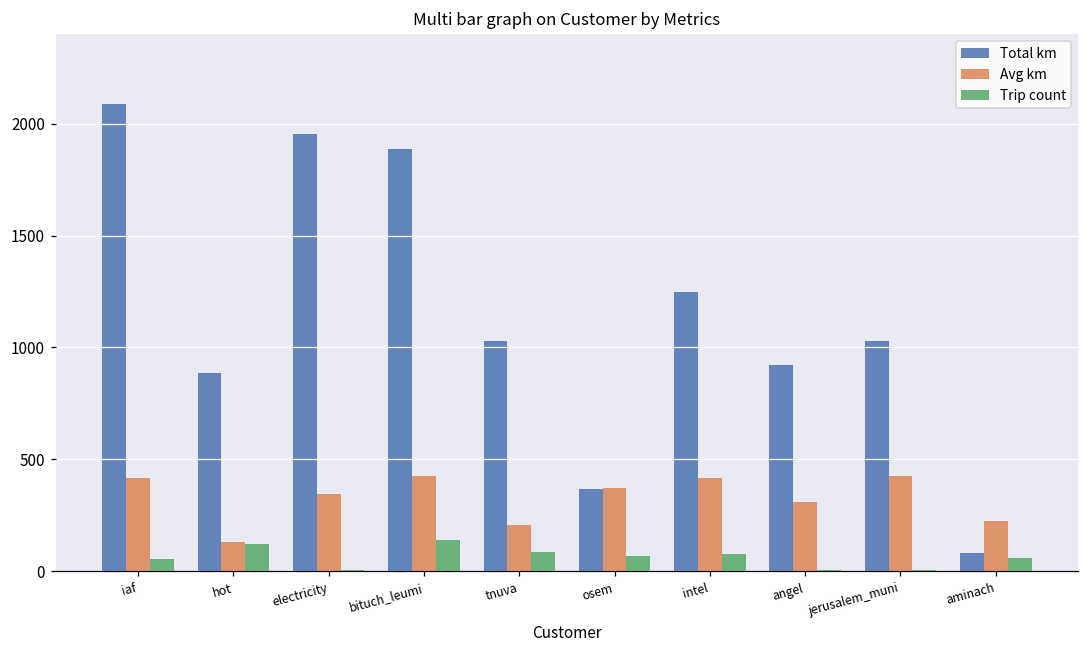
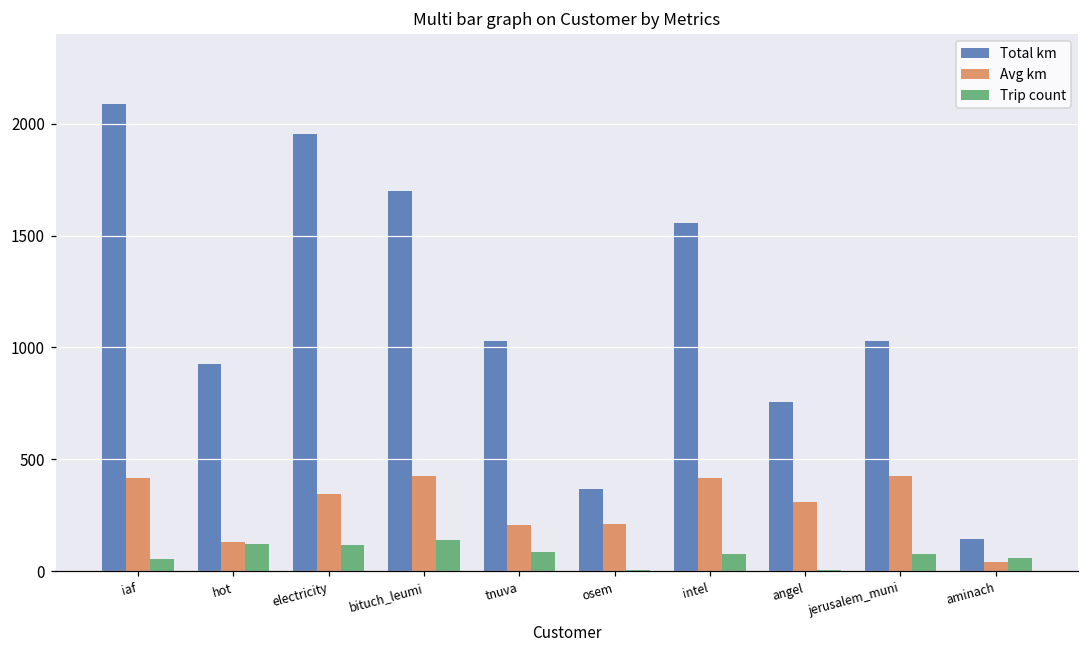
  {
    "Total km": {
      "iaf": 2090,
-     "hot": 880,
+     "hot": 930,
      "electricity": 1950,
-     "bituch_leumi": 1890,
+     "bituch_leumi": 1700,
      "tnuva": 1030,
      "osem": 370,
-     "intel": 1250,
-     "angel": 920,
+     "intel": 1560,
+     "angel": 760,
      "jerusalem_muni": 1030,
-     "aminach": 80
+     "aminach": 140
    },
    "Avg km": {
      "iaf": 420,
      "hot": 130,
      "electricity": 340,
      "bituch_leumi": 420,
      "tnuva": 210,
-     "osem": 370,
+     "osem": 210,
      "intel": 420,
      "angel": 310,
      "jerusalem_muni": 430,
-     "aminach": 220
+     "aminach": 40
    },
    "Trip count": {
      "iaf": 50,
      "hot": 120,
-     "electricity": 10,
+     "electricity": 120,
      "bituch_leumi": 140,
      "tnuva": 80,
-     "osem": 70,
+     "osem": 0,
      "intel": 80,
-     "jerusalem_muni": 0,
+     "jerusalem_muni": 80,
      "aminach": 60
    }
  }
